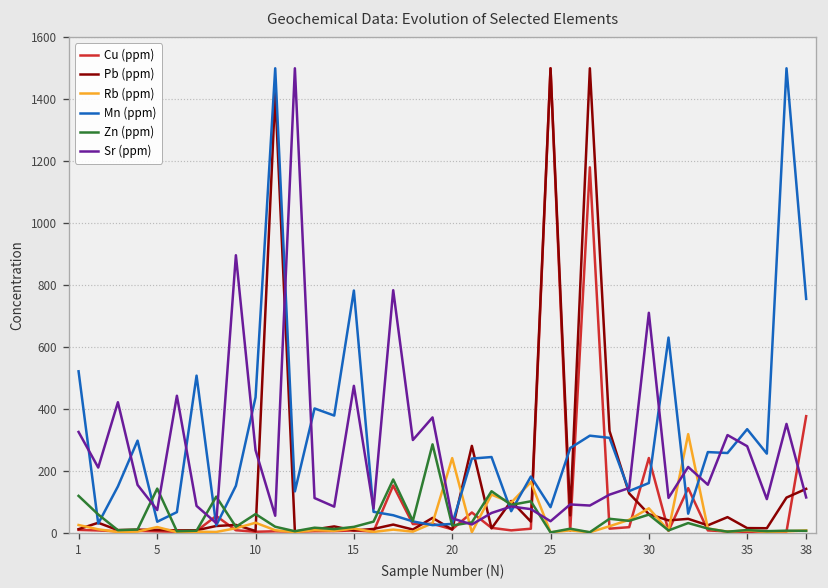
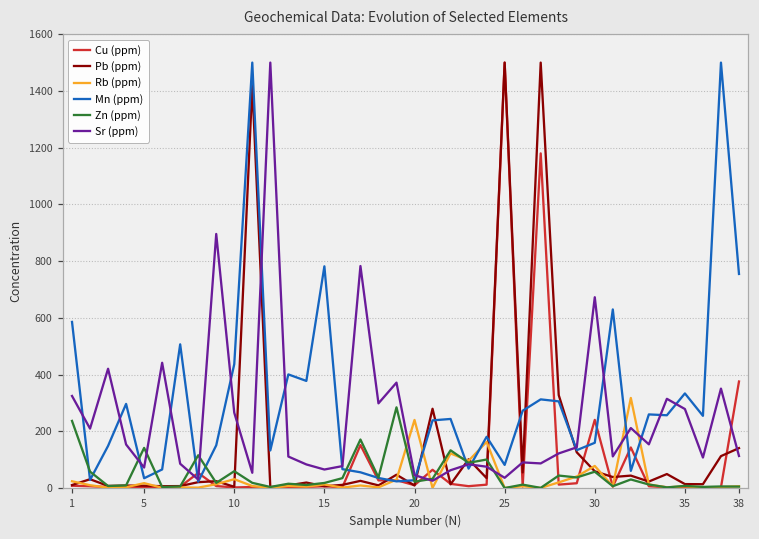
  {
    "Cu (ppm)": {
      "30": 240,
      "38": 380
    },
    "Pb (ppm)": {
      "38": 140
    },
    "Rb (ppm)": {
      "1": 20,
      "10": 30,
      "20": 240,
      "30": 80
    },
    "Mn (ppm)": {
-     "1": 520,
+     "1": 590,
      "5": 40,
      "10": 440,
      "15": 780,
      "25": 80,
      "30": 160,
      "35": 330,
      "38": 760
    },
    "Zn (ppm)": {
-     "1": 120,
+     "1": 240,
      "5": 140,
      "10": 60
    },
    "Sr (ppm)": {
      "1": 330,
      "5": 70,
      "10": 270,
-     "15": 470,
+     "15": 70,
      "20": 50,
      "25": 40,
-     "30": 710,
+     "30": 670,
      "35": 280,
      "38": 110
    }
  }
